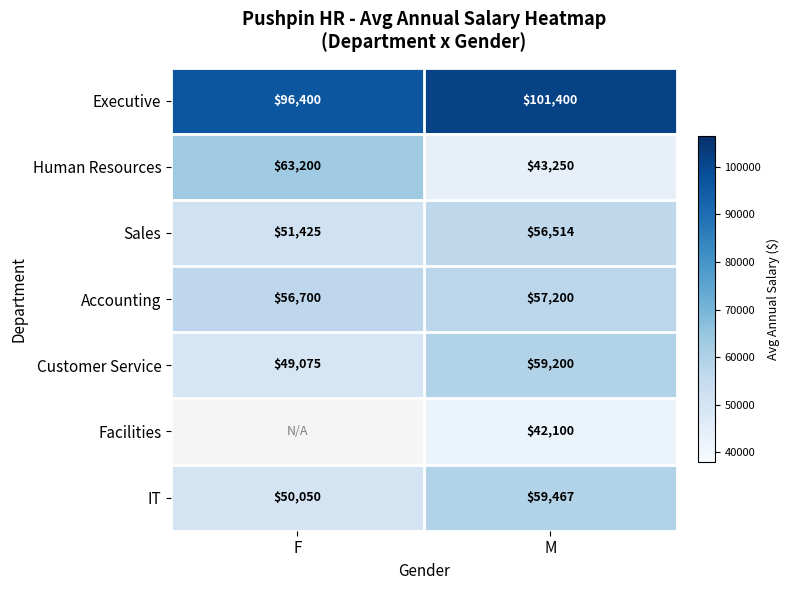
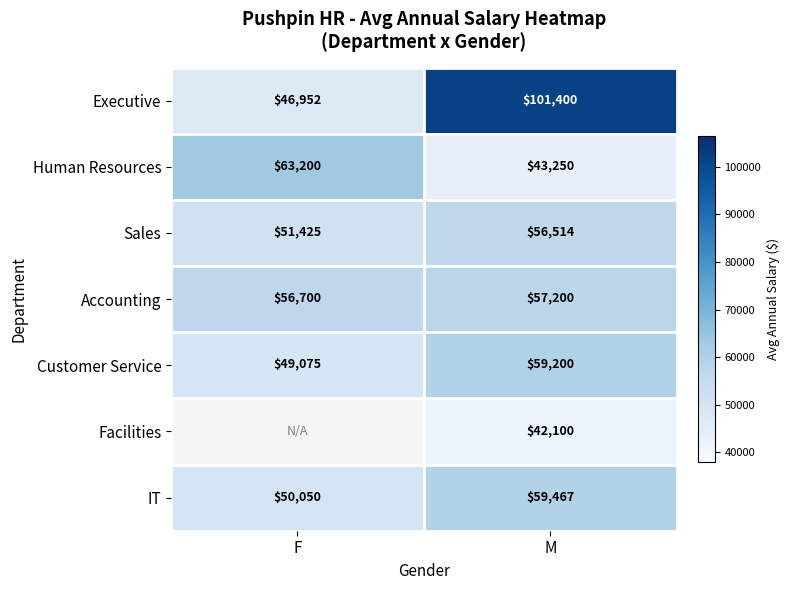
  {
    "Executive": {
-     "F": "$96,400",
+     "F": "$46,952",
      "M": "$101,400"
    },
    "Human Resources": {
      "F": "$63,200",
      "M": "$43,250"
    },
    "Sales": {
      "F": "$51,425",
      "M": "$56,514"
    },
    "Accounting": {
      "F": "$56,700",
      "M": "$57,200"
    },
    "Customer Service": {
      "F": "$49,075",
      "M": "$59,200"
    },
    "Facilities": {
      "M": "$42,100"
    },
    "IT": {
      "F": "$50,050",
      "M": "$59,467"
    }
  }
